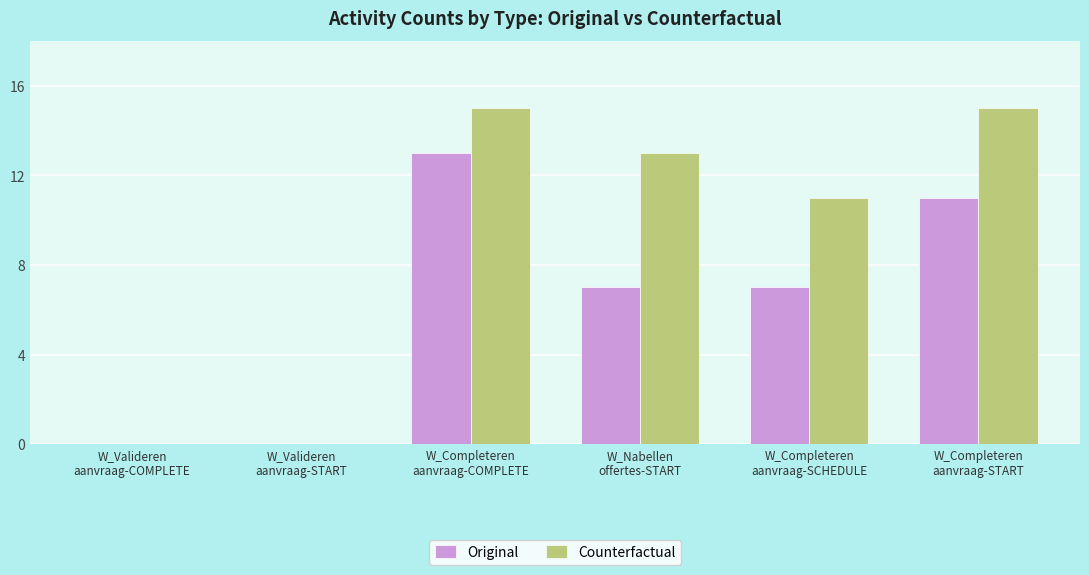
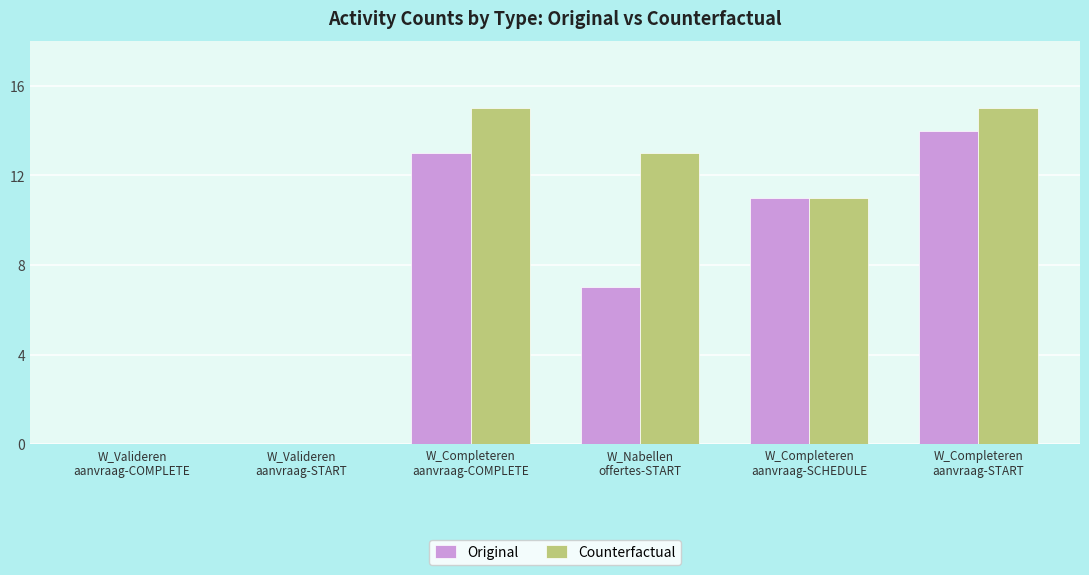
  {
    "Original": {
      "W_Valideren aanvraag-COMPLETE": 0,
      "W_Valideren aanvraag-START": 0,
      "W_Completeren aanvraag-COMPLETE": 13,
      "W_Nabellen offertes-START": 7,
-     "W_Completeren aanvraag-SCHEDULE": 7,
-     "W_Completeren aanvraag-START": 11
+     "W_Completeren aanvraag-SCHEDULE": 11,
+     "W_Completeren aanvraag-START": 14
    },
    "Counterfactual": {
      "W_Valideren aanvraag-COMPLETE": 0,
      "W_Valideren aanvraag-START": 0,
      "W_Completeren aanvraag-COMPLETE": 15,
      "W_Nabellen offertes-START": 13,
      "W_Completeren aanvraag-SCHEDULE": 11,
      "W_Completeren aanvraag-START": 15
    }
  }
